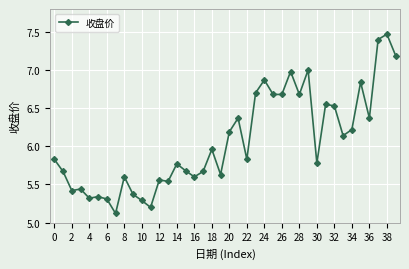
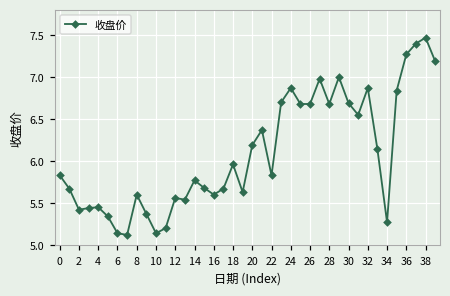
  {
    "0": 5.8,
    "2": 5.4,
-   "4": 5.3,
-   "6": 5.3,
+   "4": 5.5,
+   "6": 5.1,
    "8": 5.6,
-   "10": 5.3,
+   "10": 5.1,
    "12": 5.6,
    "14": 5.8,
    "16": 5.6,
    "18": 6.0,
    "20": 6.2,
    "22": 5.8,
    "24": 6.9,
    "26": 6.7,
    "28": 6.7,
-   "30": 5.8,
-   "32": 6.5,
-   "34": 6.2,
-   "36": 6.4,
+   "30": 6.7,
+   "32": 6.9,
+   "34": 5.3,
+   "36": 7.3,
    "38": 7.5
  }
